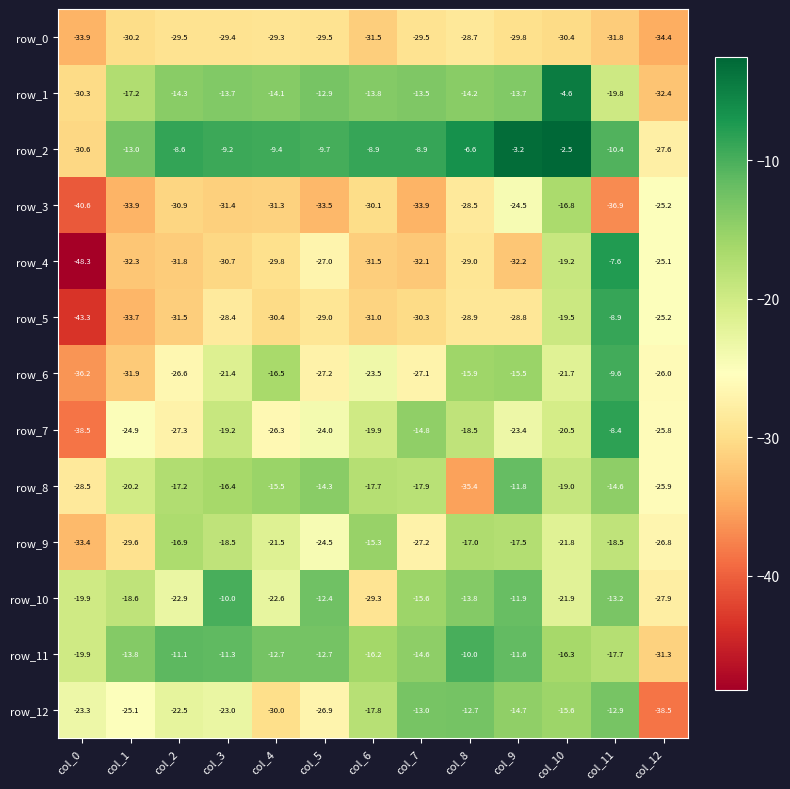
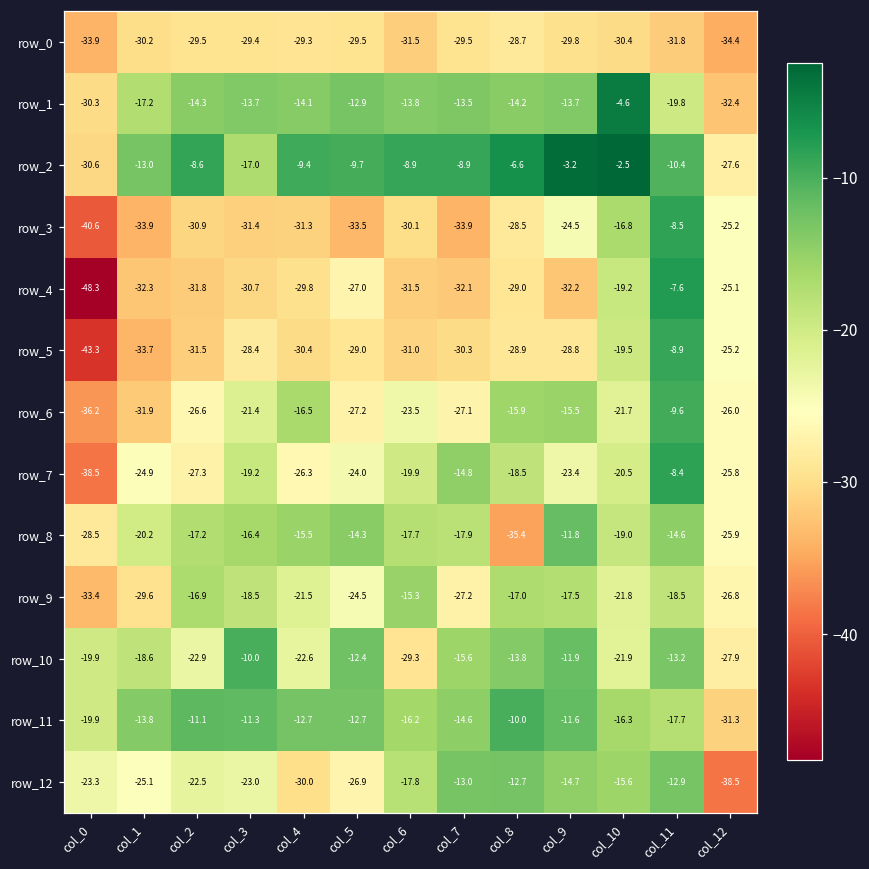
  {
    "row_0": {
      "col_0": -33.9,
      "col_1": -30.2,
      "col_2": -29.5,
      "col_3": -29.4,
      "col_4": -29.3,
      "col_5": -29.5,
      "col_6": -31.5,
      "col_7": -29.5,
      "col_8": -28.7,
      "col_9": -29.8,
      "col_10": -30.4,
      "col_11": -31.8,
      "col_12": -34.4
    },
    "row_1": {
      "col_0": -30.3,
      "col_1": -17.2,
      "col_2": -14.3,
      "col_3": -13.7,
      "col_4": -14.1,
      "col_5": -12.9,
      "col_6": -13.8,
      "col_7": -13.5,
      "col_8": -14.2,
      "col_9": -13.7,
      "col_10": -4.6,
      "col_11": -19.8,
      "col_12": -32.4
    },
    "row_2": {
      "col_0": -30.6,
      "col_1": -13.0,
      "col_2": -8.6,
-     "col_3": -9.2,
+     "col_3": -17.0,
      "col_4": -9.4,
      "col_5": -9.7,
      "col_6": -8.9,
      "col_7": -8.9,
      "col_8": -6.6,
      "col_9": -3.2,
      "col_10": -2.5,
      "col_11": -10.4,
      "col_12": -27.6
    },
    "row_3": {
      "col_0": -40.6,
      "col_1": -33.9,
      "col_2": -30.9,
      "col_3": -31.4,
      "col_4": -31.3,
      "col_5": -33.5,
      "col_6": -30.1,
      "col_7": -33.9,
      "col_8": -28.5,
      "col_9": -24.5,
      "col_10": -16.8,
-     "col_11": -36.9,
+     "col_11": -8.5,
      "col_12": -25.2
    },
    "row_4": {
      "col_0": -48.3,
      "col_1": -32.3,
      "col_2": -31.8,
      "col_3": -30.7,
      "col_4": -29.8,
      "col_5": -27.0,
      "col_6": -31.5,
      "col_7": -32.1,
      "col_8": -29.0,
      "col_9": -32.2,
      "col_10": -19.2,
      "col_11": -7.6,
      "col_12": -25.1
    },
    "row_5": {
      "col_0": -43.3,
      "col_1": -33.7,
      "col_2": -31.5,
      "col_3": -28.4,
      "col_4": -30.4,
      "col_5": -29.0,
      "col_6": -31.0,
      "col_7": -30.3,
      "col_8": -28.9,
      "col_9": -28.8,
      "col_10": -19.5,
      "col_11": -8.9,
      "col_12": -25.2
    },
    "row_6": {
      "col_0": -36.2,
      "col_1": -31.9,
      "col_2": -26.6,
      "col_3": -21.4,
      "col_4": -16.5,
      "col_5": -27.2,
      "col_6": -23.5,
      "col_7": -27.1,
      "col_8": -15.9,
      "col_9": -15.5,
      "col_10": -21.7,
      "col_11": -9.6,
      "col_12": -26.0
    },
    "row_7": {
      "col_0": -38.5,
      "col_1": -24.9,
      "col_2": -27.3,
      "col_3": -19.2,
      "col_4": -26.3,
      "col_5": -24.0,
      "col_6": -19.9,
      "col_7": -14.8,
      "col_8": -18.5,
      "col_9": -23.4,
      "col_10": -20.5,
      "col_11": -8.4,
      "col_12": -25.8
    },
    "row_8": {
      "col_0": -28.5,
      "col_1": -20.2,
      "col_2": -17.2,
      "col_3": -16.4,
      "col_4": -15.5,
      "col_5": -14.3,
      "col_6": -17.7,
      "col_7": -17.9,
      "col_8": -35.4,
      "col_9": -11.8,
      "col_10": -19.0,
      "col_11": -14.6,
      "col_12": -25.9
    },
    "row_9": {
      "col_0": -33.4,
      "col_1": -29.6,
      "col_2": -16.9,
      "col_3": -18.5,
      "col_4": -21.5,
      "col_5": -24.5,
      "col_6": -15.3,
      "col_7": -27.2,
      "col_8": -17.0,
      "col_9": -17.5,
      "col_10": -21.8,
      "col_11": -18.5,
      "col_12": -26.8
    },
    "row_10": {
      "col_0": -19.9,
      "col_1": -18.6,
      "col_2": -22.9,
      "col_3": -10.0,
      "col_4": -22.6,
      "col_5": -12.4,
      "col_6": -29.3,
      "col_7": -15.6,
      "col_8": -13.8,
      "col_9": -11.9,
      "col_10": -21.9,
      "col_11": -13.2,
      "col_12": -27.9
    },
    "row_11": {
      "col_0": -19.9,
      "col_1": -13.8,
      "col_2": -11.1,
      "col_3": -11.3,
      "col_4": -12.7,
      "col_5": -12.7,
      "col_6": -16.2,
      "col_7": -14.6,
      "col_8": -10.0,
      "col_9": -11.6,
      "col_10": -16.3,
      "col_11": -17.7,
      "col_12": -31.3
    },
    "row_12": {
      "col_0": -23.3,
      "col_1": -25.1,
      "col_2": -22.5,
      "col_3": -23.0,
      "col_4": -30.0,
      "col_5": -26.9,
      "col_6": -17.8,
      "col_7": -13.0,
      "col_8": -12.7,
      "col_9": -14.7,
      "col_10": -15.6,
      "col_11": -12.9,
      "col_12": -38.5
    }
  }
